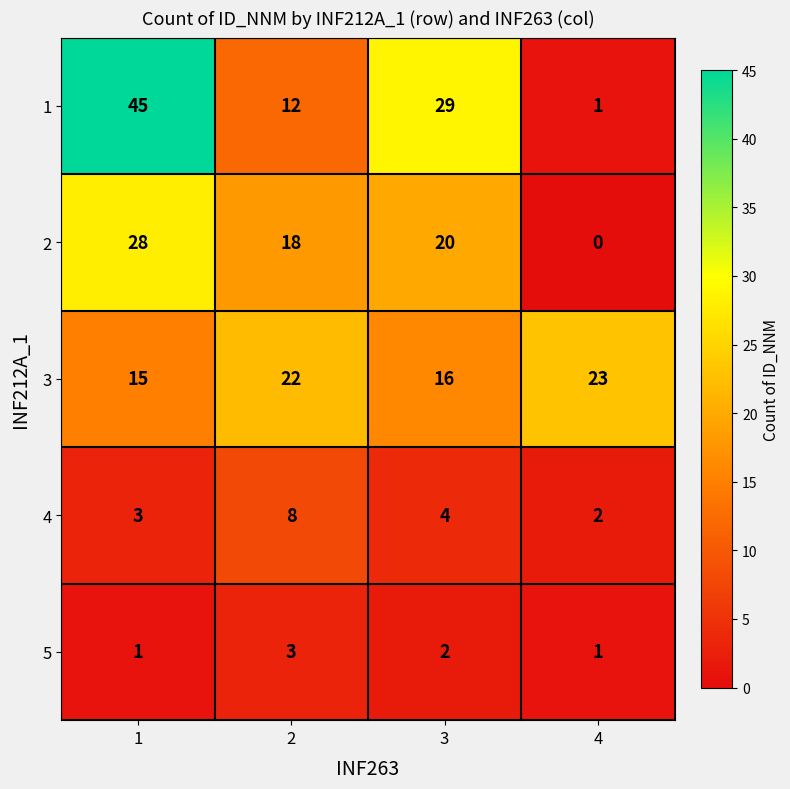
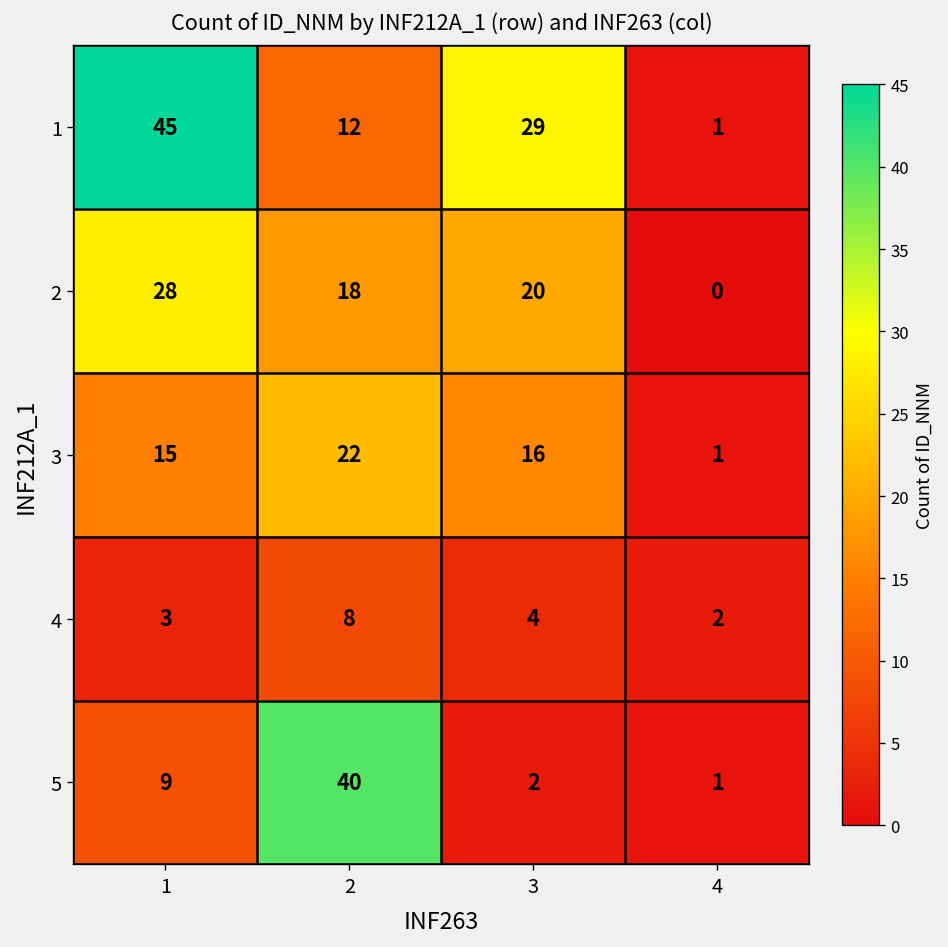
  {
    "1": {
      "1": 45,
      "2": 12,
      "3": 29,
      "4": 1
    },
    "2": {
      "1": 28,
      "2": 18,
      "3": 20,
      "4": 0
    },
    "3": {
      "1": 15,
      "2": 22,
      "3": 16,
-     "4": 23
+     "4": 1
    },
    "4": {
      "1": 3,
      "2": 8,
      "3": 4,
      "4": 2
    },
    "5": {
-     "1": 1,
-     "2": 3,
+     "1": 9,
+     "2": 40,
      "3": 2,
      "4": 1
    }
  }
